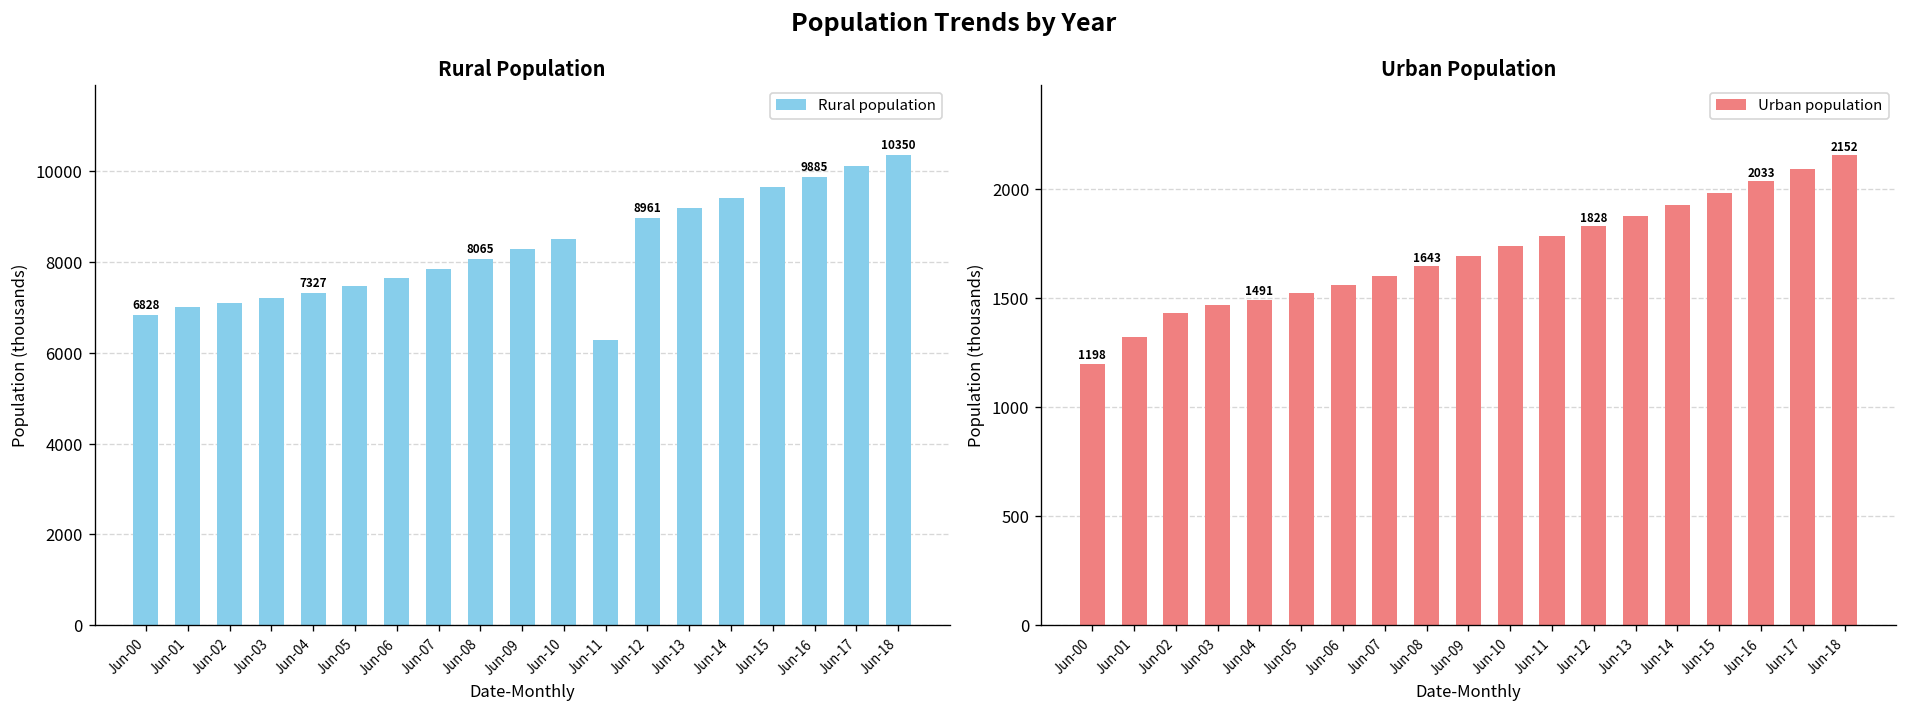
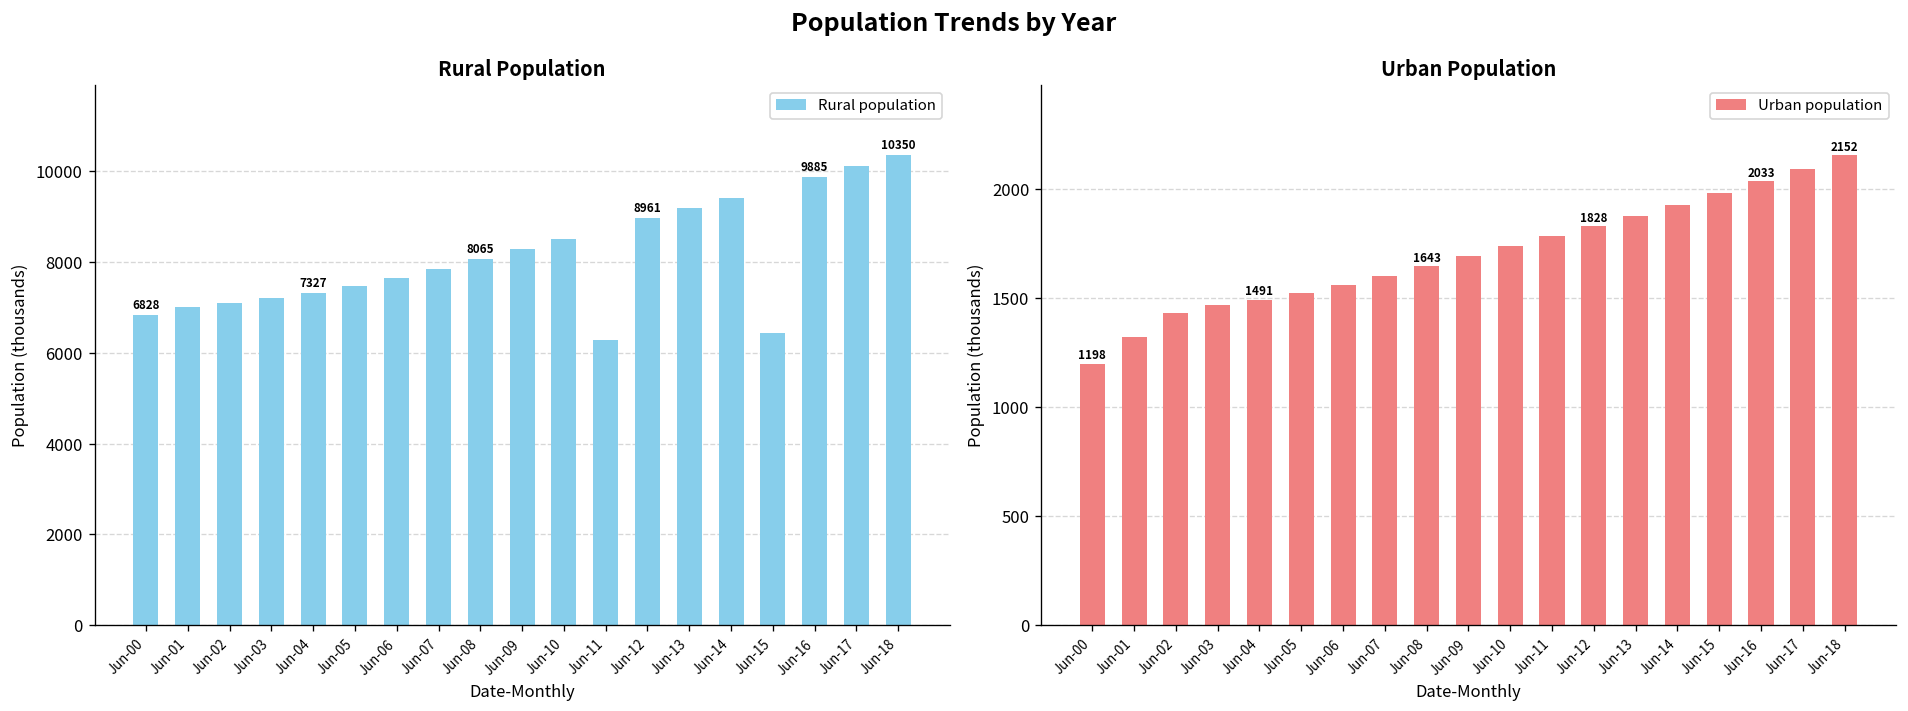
  {
    "Rural Population": {
      "Jun-01": 7000,
      "Jun-02": 7100,
      "Jun-03": 7200,
      "Jun-05": 7500,
      "Jun-06": 7600,
      "Jun-07": 7800,
      "Jun-09": 8300,
      "Jun-10": 8500,
      "Jun-11": 6300,
      "Jun-13": 9200,
      "Jun-14": 9400,
-     "Jun-15": 9700,
+     "Jun-15": 6400,
      "Jun-17": 10100
    },
    "Urban Population": {
      "Jun-00": 1198,
      "Jun-04": 1491,
      "Jun-08": 1643,
      "Jun-12": 1828,
      "Jun-16": 2033,
      "Jun-18": 2152
    }
  }
